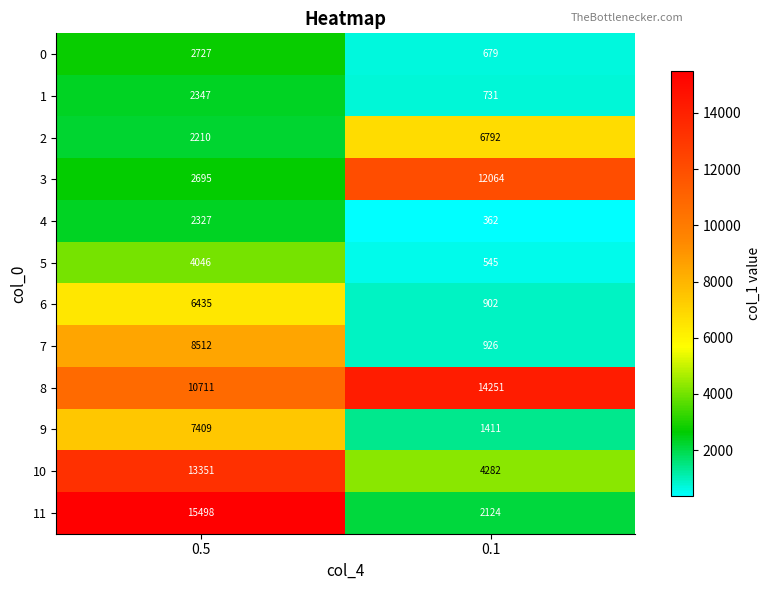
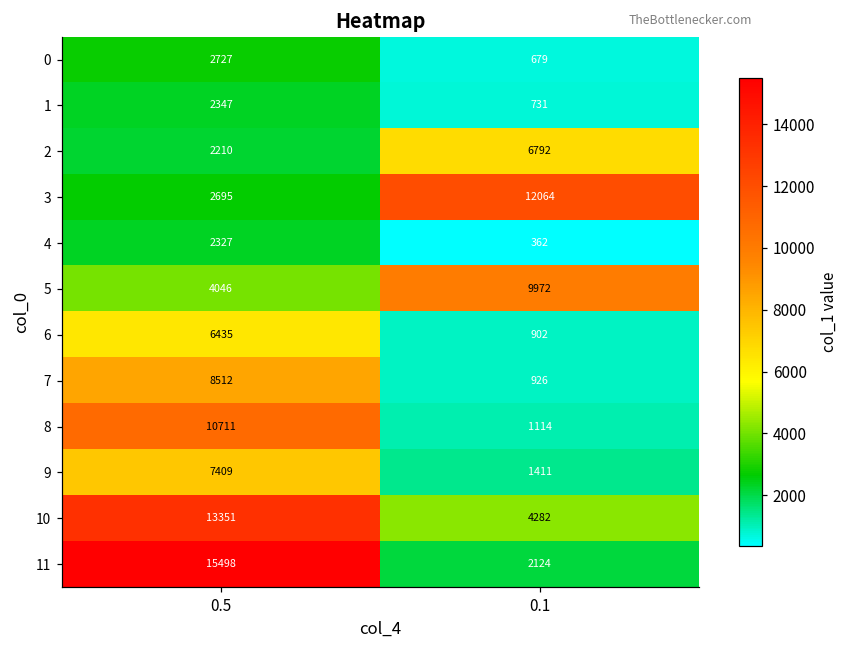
  {
    "0": {
      "0.5": 2727,
      "0.1": 679
    },
    "1": {
      "0.5": 2347,
      "0.1": 731
    },
    "2": {
      "0.5": 2210,
      "0.1": 6792
    },
    "3": {
      "0.5": 2695,
      "0.1": 12064
    },
    "4": {
      "0.5": 2327,
      "0.1": 362
    },
    "5": {
      "0.5": 4046,
-     "0.1": 545
+     "0.1": 9972
    },
    "6": {
      "0.5": 6435,
      "0.1": 902
    },
    "7": {
      "0.5": 8512,
      "0.1": 926
    },
    "8": {
      "0.5": 10711,
-     "0.1": 14251
+     "0.1": 1114
    },
    "9": {
      "0.5": 7409,
      "0.1": 1411
    },
    "10": {
      "0.5": 13351,
      "0.1": 4282
    },
    "11": {
      "0.5": 15498,
      "0.1": 2124
    }
  }
